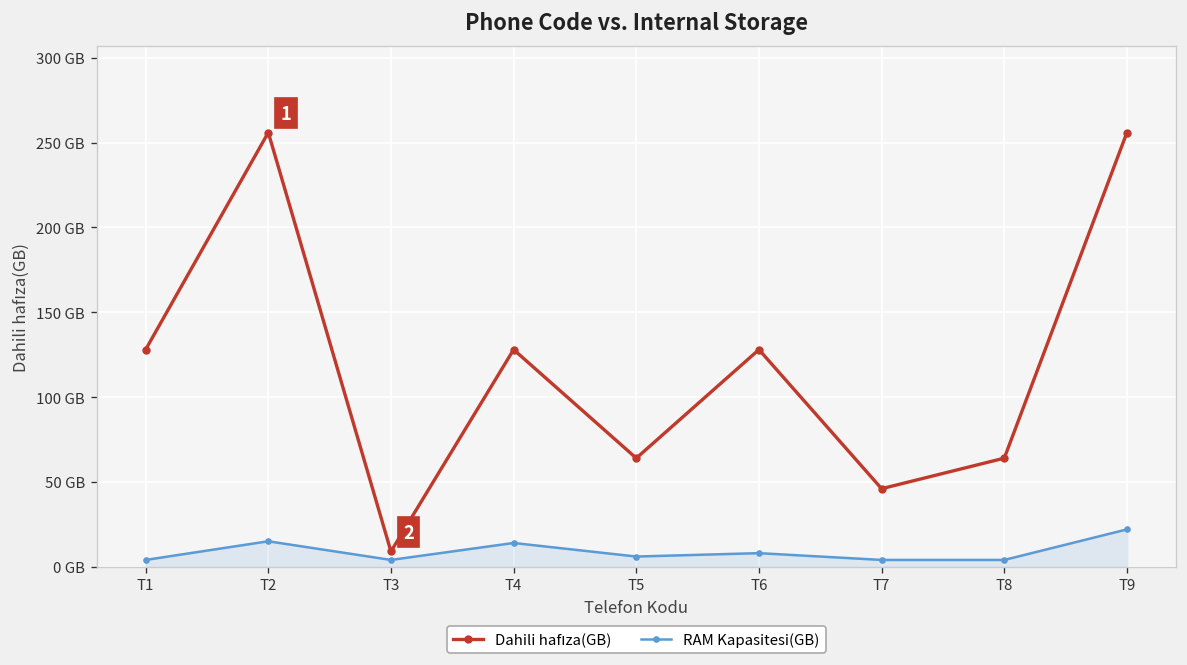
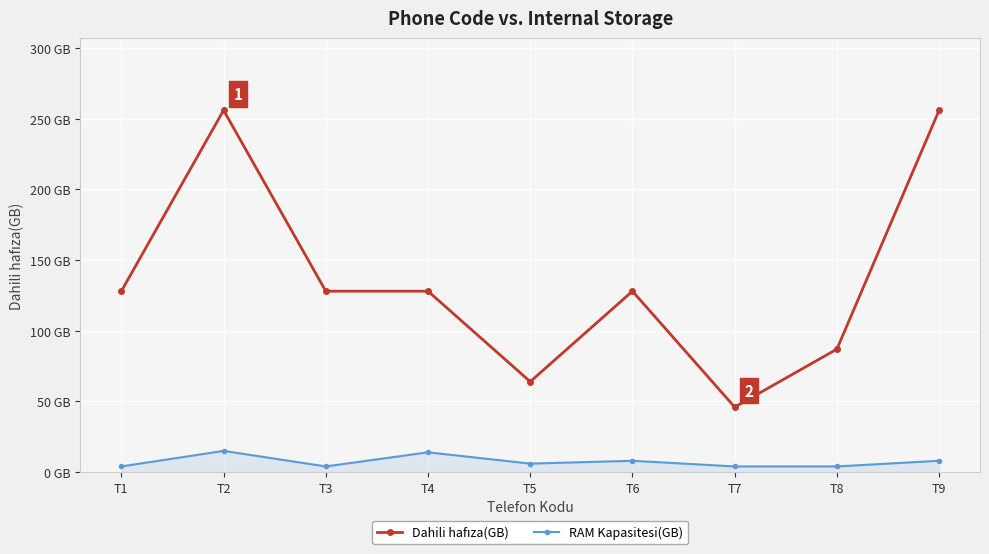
  {
    "Dahili hafıza(GB)": {
      "T1": "128 GB",
-     "T3": "9 GB",
+     "T3": "128 GB",
      "T4": "128 GB",
      "T5": "64 GB",
      "T6": "128 GB",
      "T7": "46 GB",
-     "T8": "64 GB",
+     "T8": "87 GB",
      "T9": "256 GB"
    },
    "RAM Kapasitesi(GB)": {
      "T1": "4 GB",
      "T2": "15 GB",
      "T3": "4 GB",
      "T4": "14 GB",
      "T5": "6 GB",
      "T6": "8 GB",
      "T7": "4 GB",
      "T8": "4 GB",
-     "T9": "22 GB"
+     "T9": "8 GB"
    }
  }
